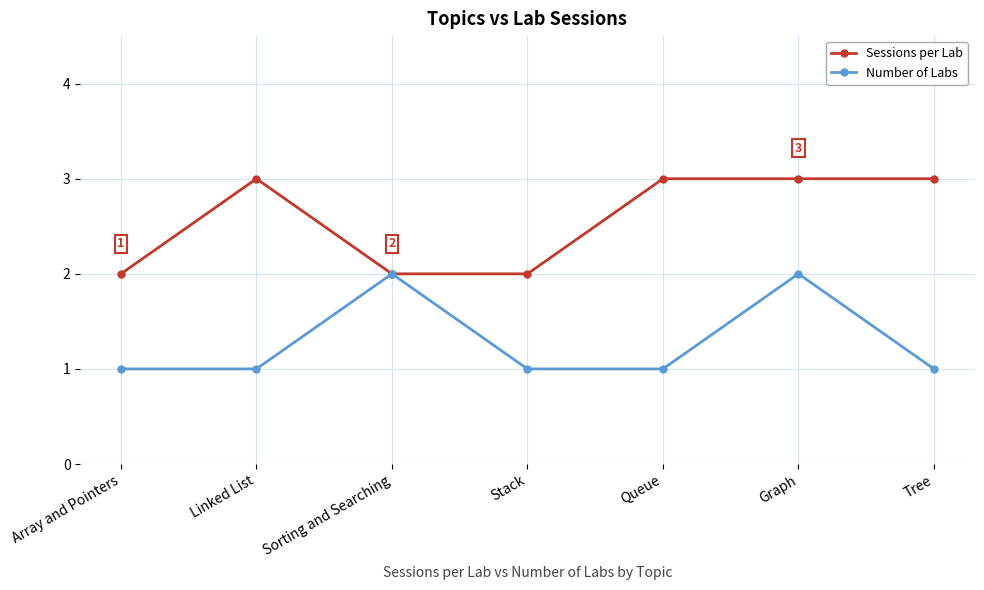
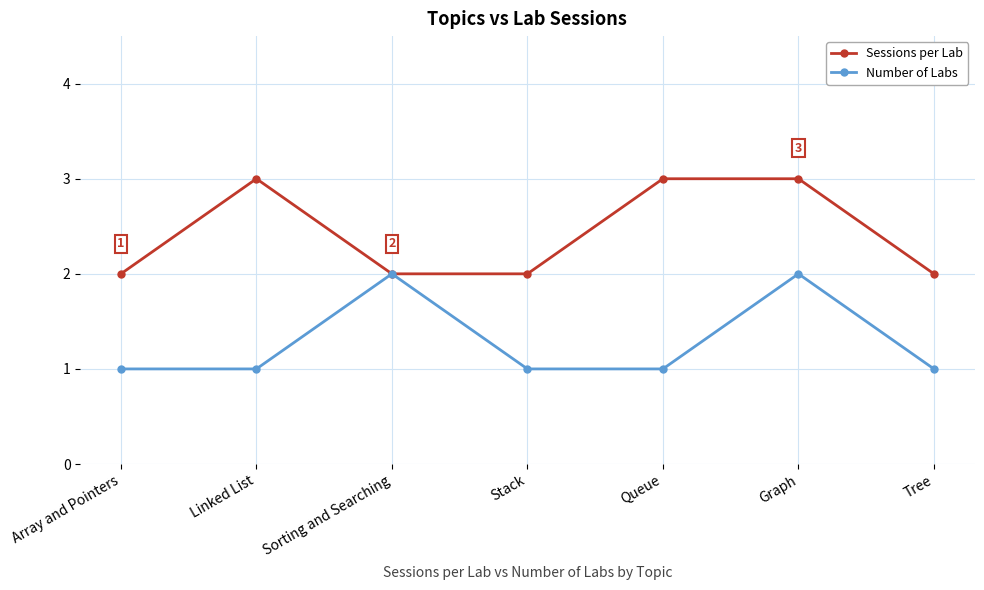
  {
    "Sessions per Lab": {
      "Linked List": 3,
      "Stack": 2,
      "Queue": 3,
-     "Tree": 3
+     "Tree": 2
    },
    "Number of Labs": {
      "Array and Pointers": 1,
      "Linked List": 1,
      "Stack": 1,
      "Queue": 1,
      "Graph": 2,
      "Tree": 1
    }
  }
